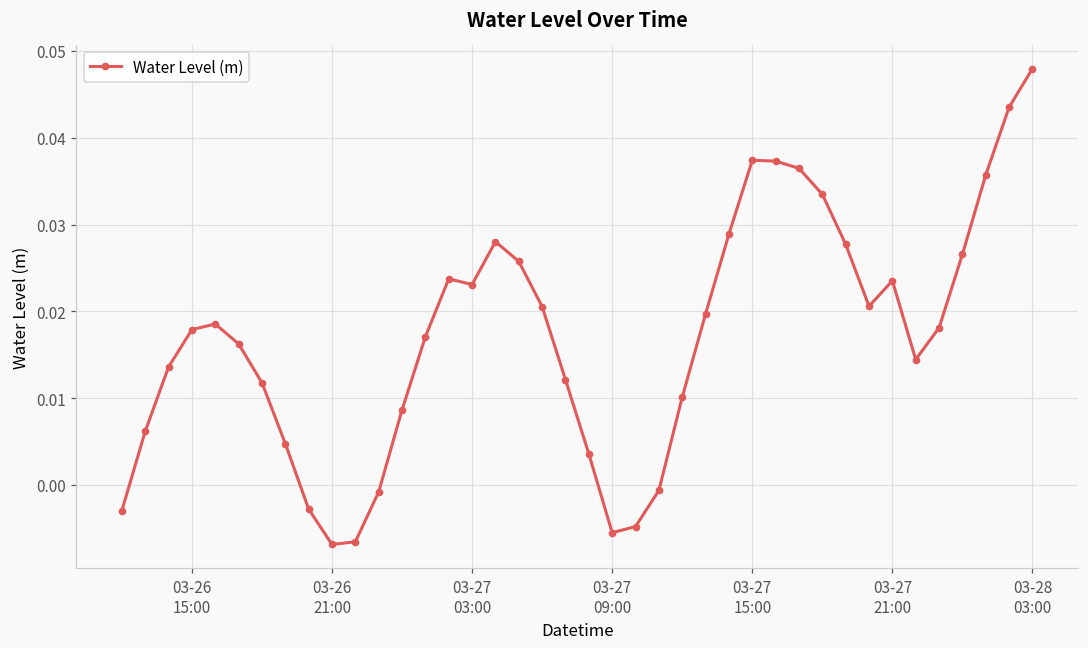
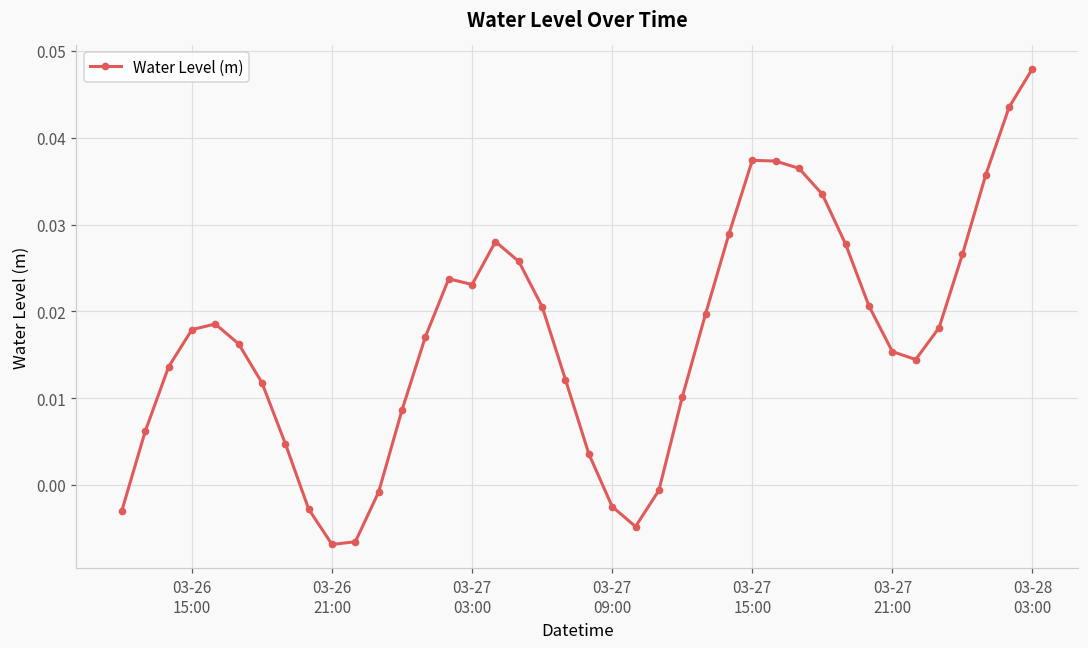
  {
    "03-26 15:00": 0.018,
    "03-26 21:00": -0.007,
    "03-27 03:00": 0.023,
-   "03-27 09:00": -0.006,
+   "03-27 09:00": -0.003,
    "03-27 15:00": 0.037,
-   "03-27 21:00": 0.024,
+   "03-27 21:00": 0.015,
    "03-28 03:00": 0.048
  }
